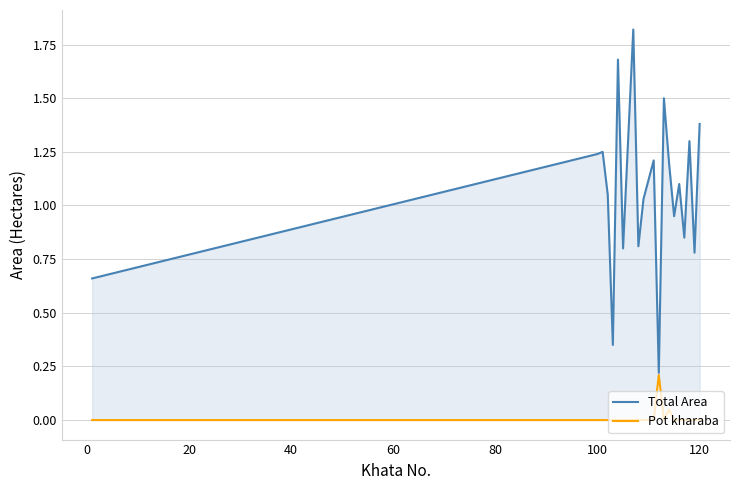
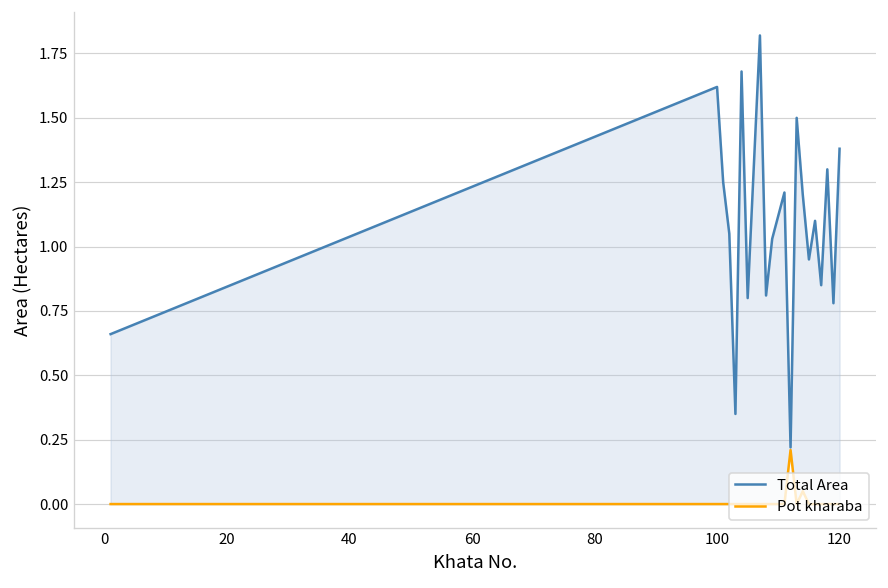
  {
    "Total Area": {
-     "100": 1.24,
+     "100": 1.62,
      "120": 1.38
    },
    "Pot kharaba": {
      "100": 0.00
    }
  }
